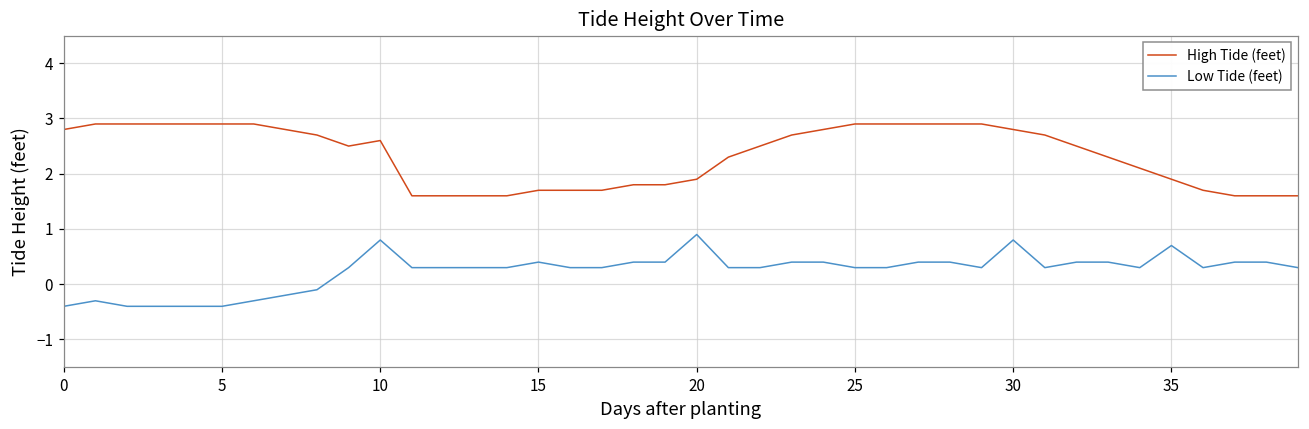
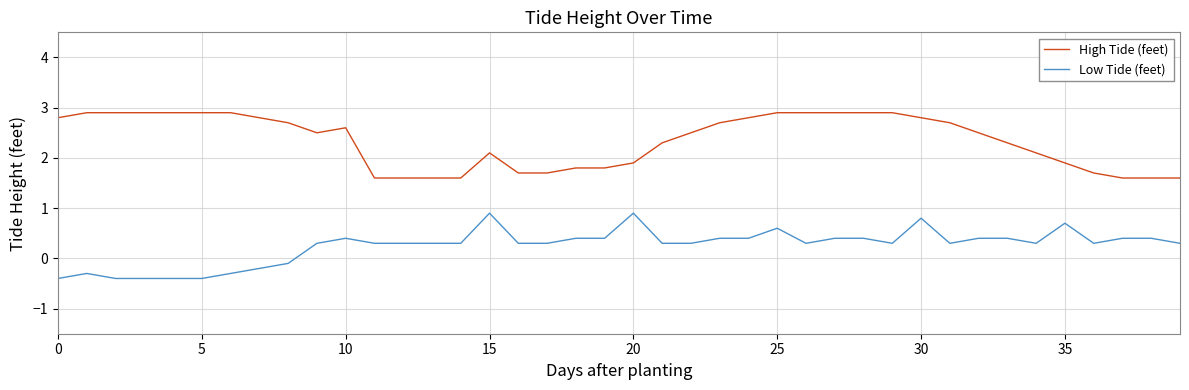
  {
    "High Tide (feet)": {
      "0": 2.8,
      "5": 2.9,
      "10": 2.6,
-     "15": 1.7,
+     "15": 2.1,
      "20": 1.9,
      "25": 2.9,
      "30": 2.8,
      "35": 1.9
    },
    "Low Tide (feet)": {
      "0": -0.4,
      "5": -0.4,
-     "10": 0.8,
-     "15": 0.4,
+     "10": 0.4,
+     "15": 0.9,
      "20": 0.9,
-     "25": 0.3,
+     "25": 0.6,
      "30": 0.8,
      "35": 0.7
    }
  }
